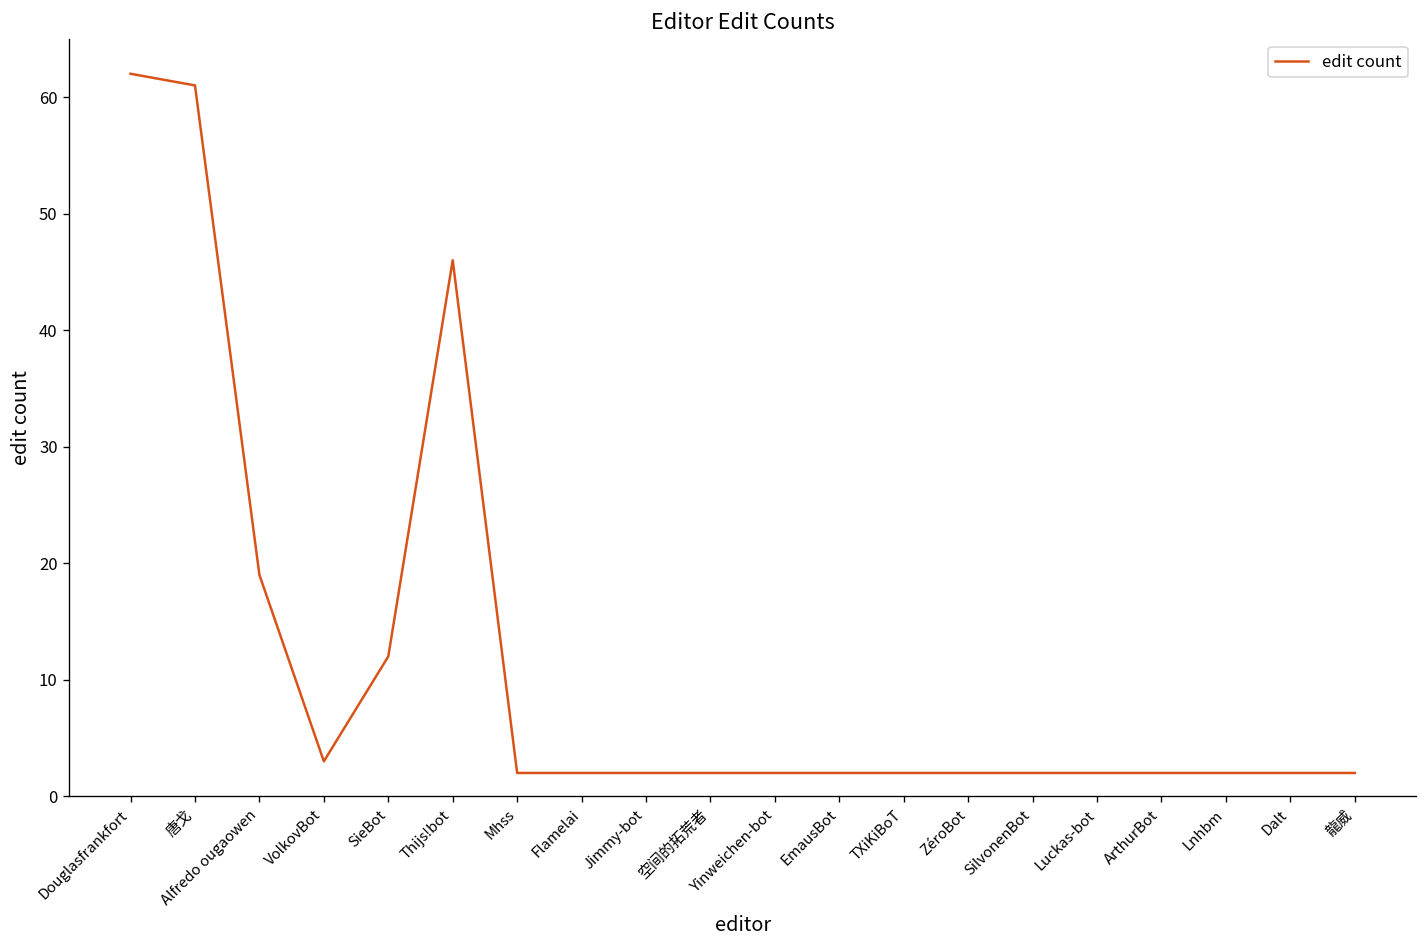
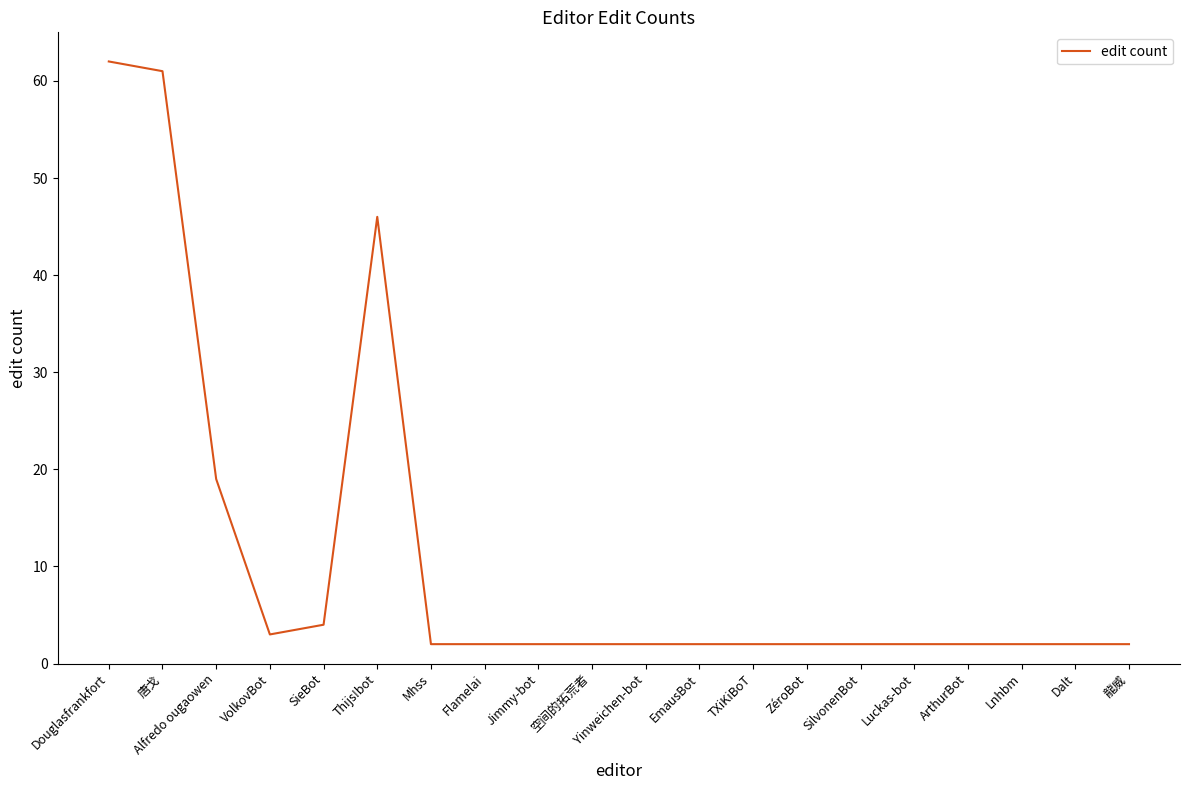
  {
    "Douglasfrankfort": 62,
    "唐戈": 61,
    "Alfredo ougaowen": 19,
    "VolkovBot": 3,
-   "SieBot": 12,
+   "SieBot": 4,
    "Thijs!bot": 46,
    "Mhss": 2,
    "Flamelai": 2,
    "Jimmy-bot": 2,
    "空间的拓荒者": 2,
    "Yinweichen-bot": 2,
    "EmausBot": 2,
    "TXiKiBoT": 2,
    "ZéroBot": 2,
    "SilvonenBot": 2,
    "Luckas-bot": 2,
    "ArthurBot": 2,
    "Lnhbm": 2,
    "Dalt": 2,
    "龍威": 2
  }
